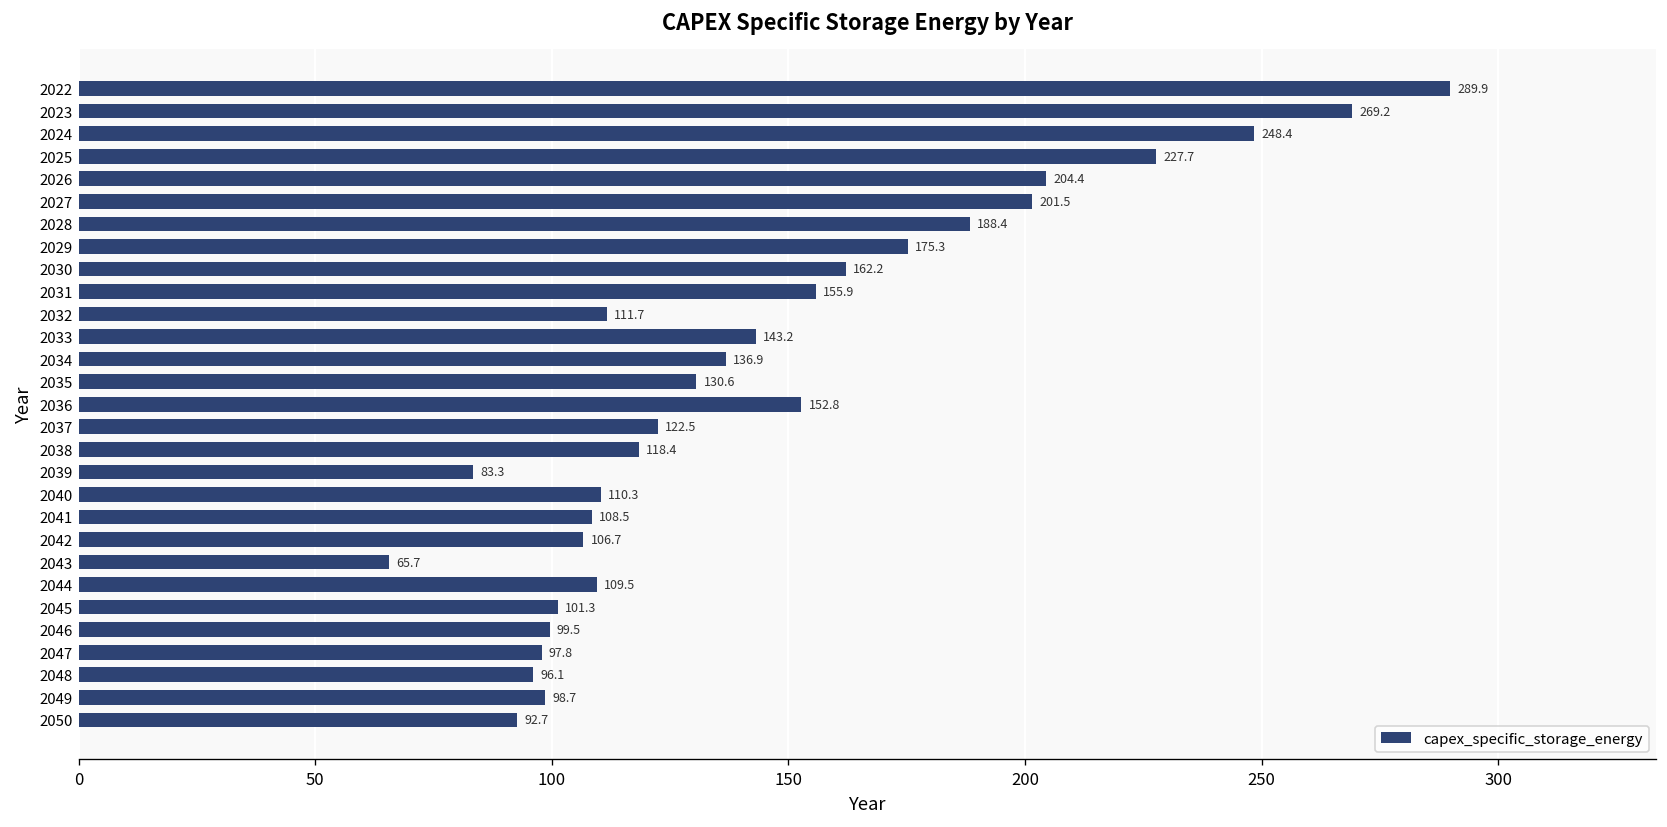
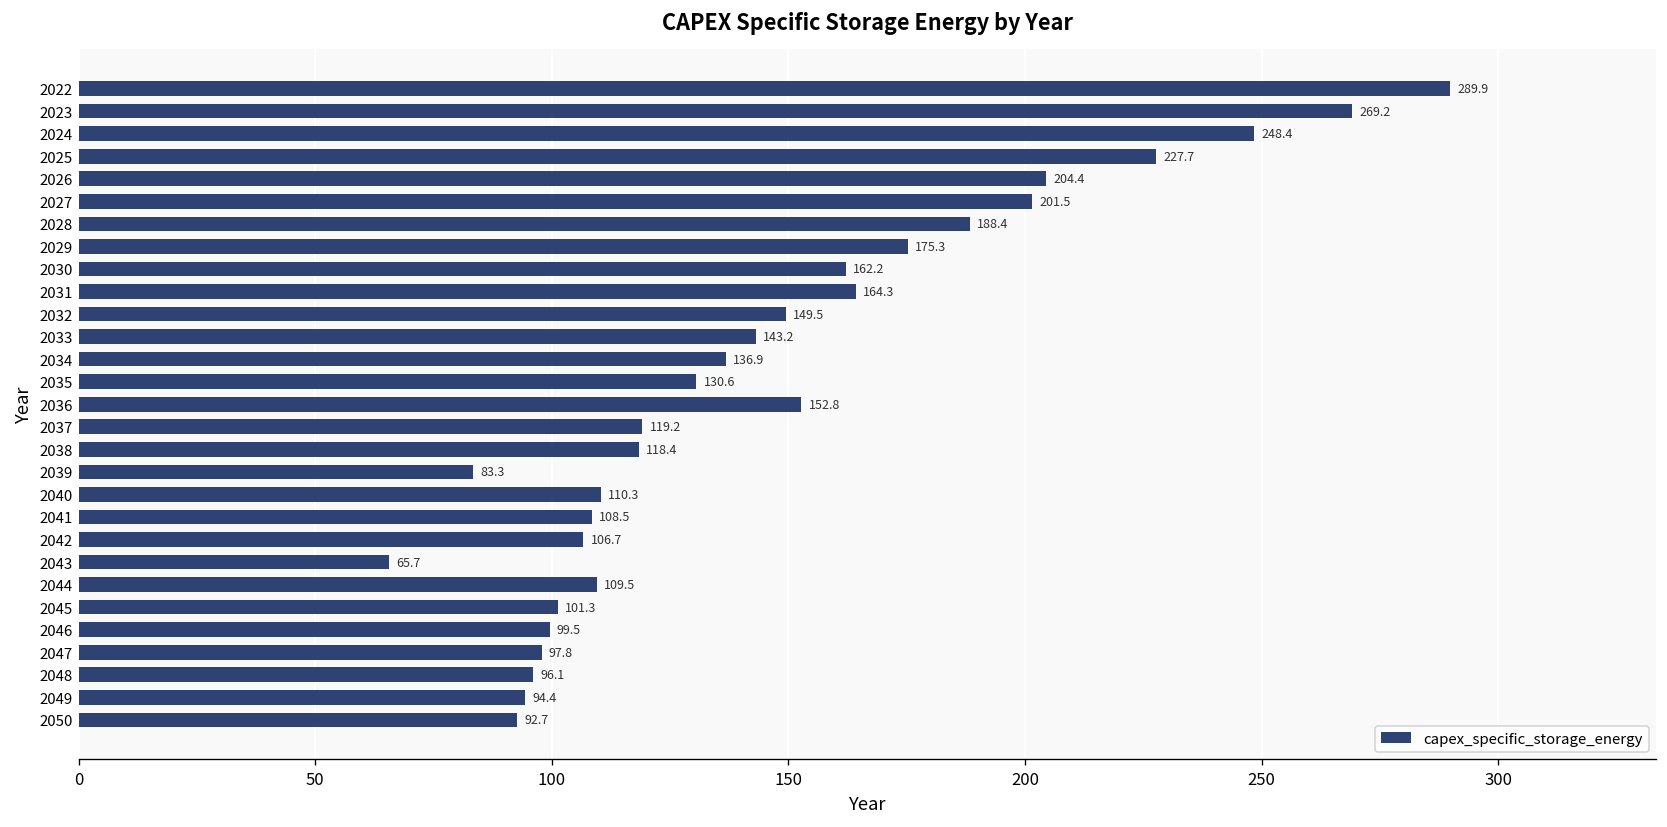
  {
    "2022": 289.9,
    "2023": 269.2,
    "2024": 248.4,
    "2025": 227.7,
    "2026": 204.4,
    "2027": 201.5,
    "2028": 188.4,
    "2029": 175.3,
    "2030": 162.2,
-   "2031": 155.9,
-   "2032": 111.7,
+   "2031": 164.3,
+   "2032": 149.5,
    "2033": 143.2,
    "2034": 136.9,
    "2035": 130.6,
    "2036": 152.8,
-   "2037": 122.5,
+   "2037": 119.2,
    "2038": 118.4,
    "2039": 83.3,
    "2040": 110.3,
    "2041": 108.5,
    "2042": 106.7,
    "2043": 65.7,
    "2044": 109.5,
    "2045": 101.3,
    "2046": 99.5,
    "2047": 97.8,
    "2048": 96.1,
-   "2049": 98.7,
+   "2049": 94.4,
    "2050": 92.7
  }
